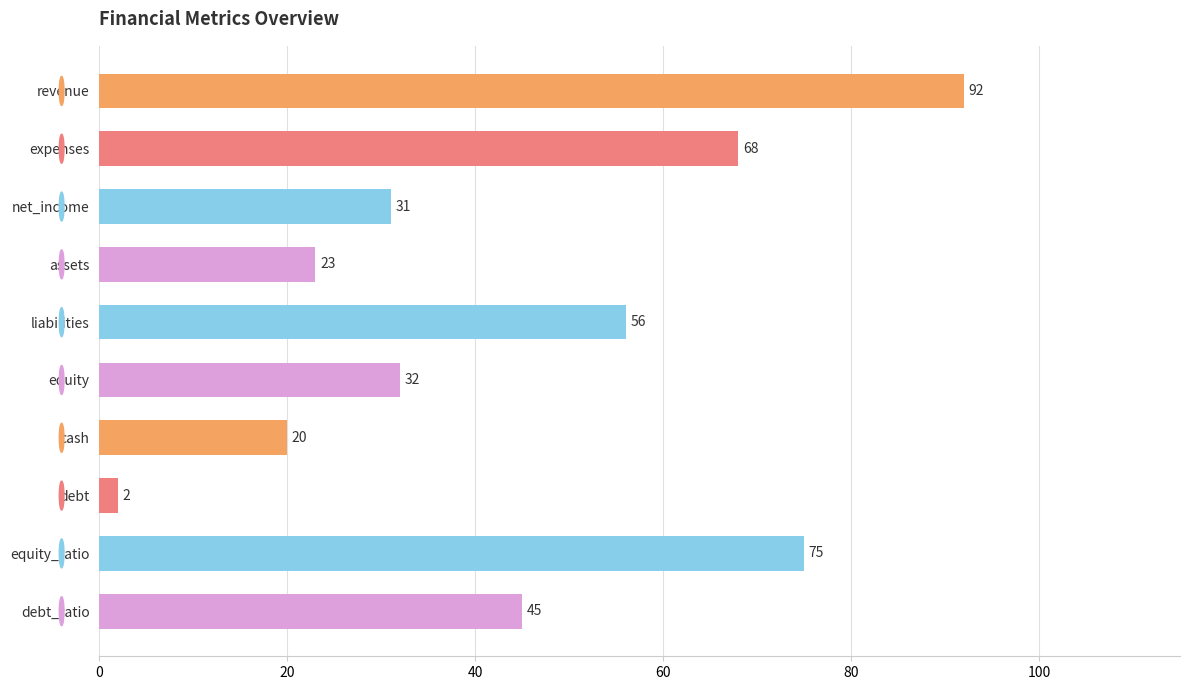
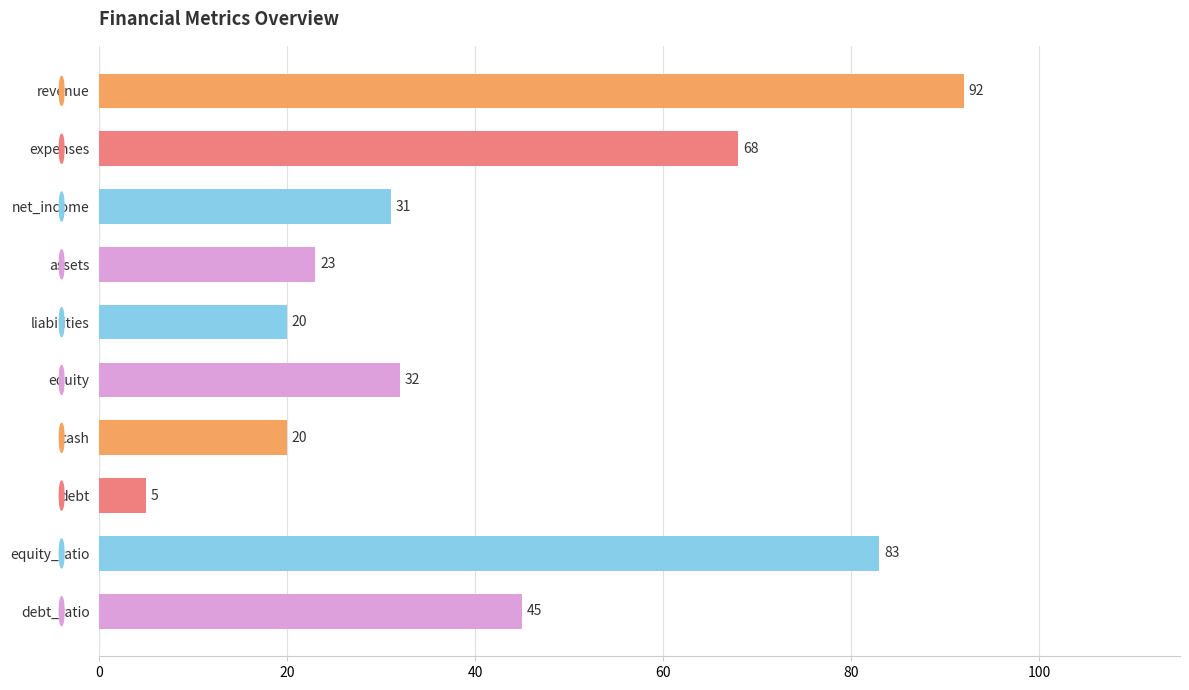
  {
    "revenue": 92,
    "expenses": 68,
    "net_income": 31,
    "assets": 23,
-   "liabilities": 56,
+   "liabilities": 20,
    "equity": 32,
    "cash": 20,
-   "debt": 2,
-   "equity_ratio": 75,
+   "debt": 5,
+   "equity_ratio": 83,
    "debt_ratio": 45
  }
